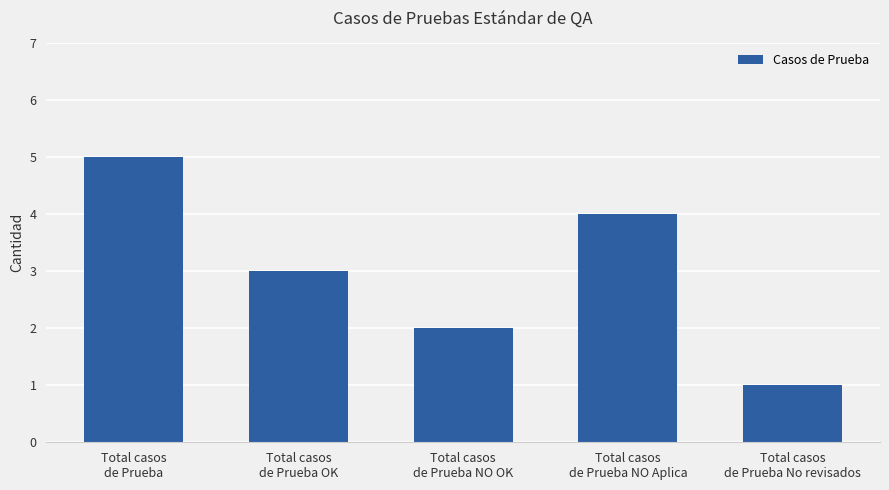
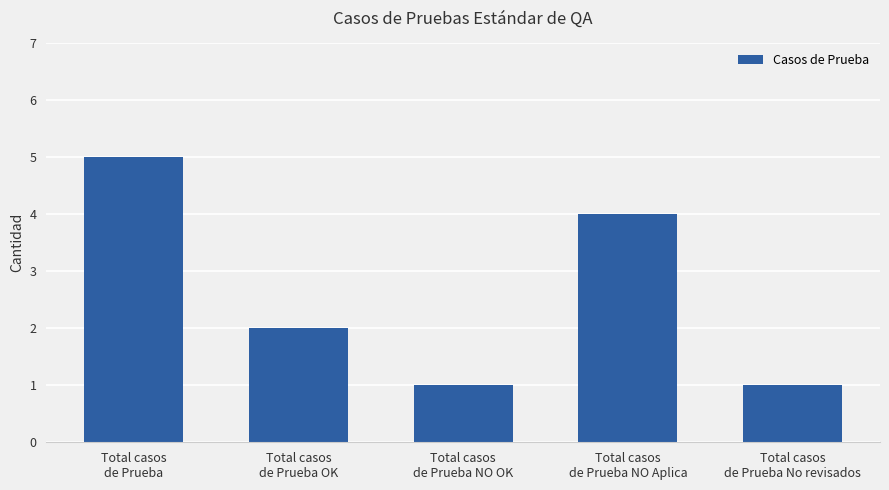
  {
    "Total casos de Prueba": 5,
-   "Total casos de Prueba OK": 3,
-   "Total casos de Prueba NO OK": 2,
+   "Total casos de Prueba OK": 2,
+   "Total casos de Prueba NO OK": 1,
    "Total casos de Prueba NO Aplica": 4,
    "Total casos de Prueba No revisados": 1
  }
